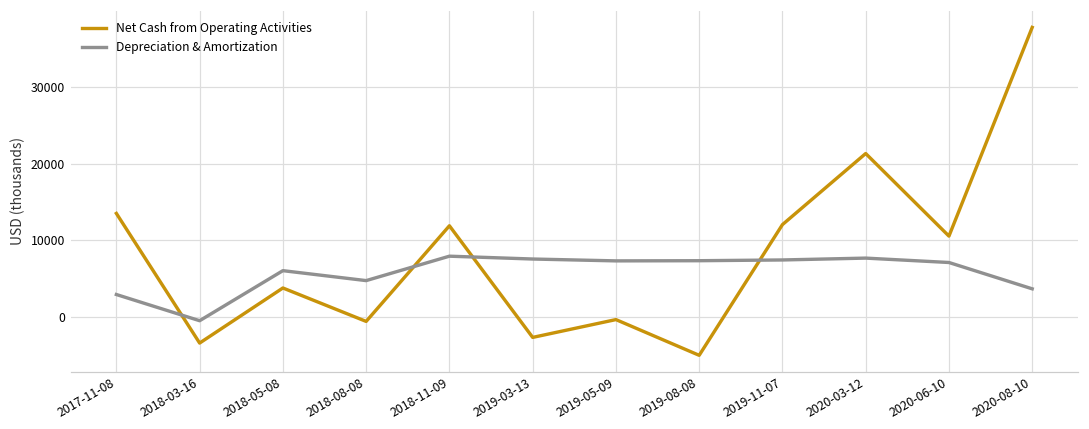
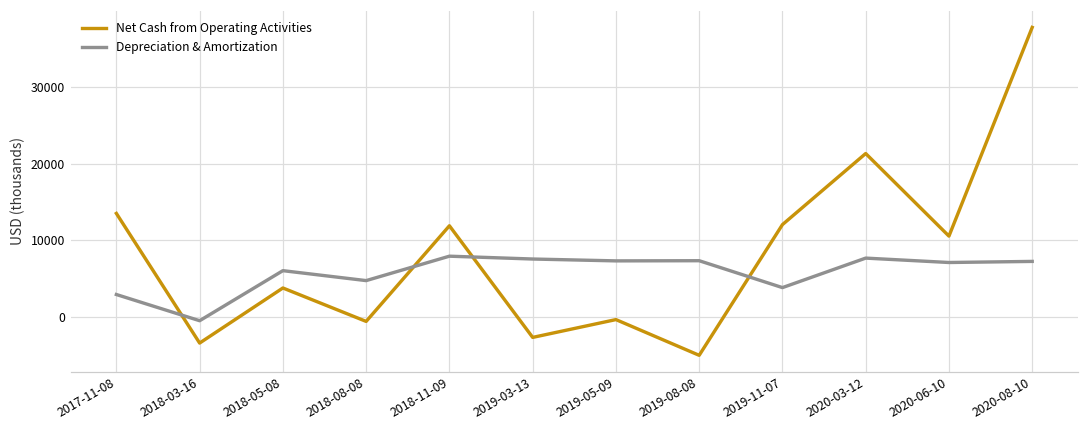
  {
    "Net Cash from Operating Activities": {
      "2017-11-08": 14000,
      "2018-03-16": -3000,
      "2018-05-08": 4000,
      "2018-08-08": -1000,
      "2018-11-09": 12000,
      "2019-03-13": -3000,
      "2019-05-09": 0,
      "2019-08-08": -5000,
      "2019-11-07": 12000,
      "2020-03-12": 21000,
      "2020-06-10": 11000,
      "2020-08-10": 38000
    },
    "Depreciation & Amortization": {
      "2017-11-08": 3000,
      "2018-03-16": -1000,
      "2018-05-08": 6000,
      "2018-08-08": 5000,
      "2018-11-09": 8000,
      "2019-03-13": 8000,
      "2019-05-09": 7000,
      "2019-08-08": 7000,
-     "2019-11-07": 7000,
+     "2019-11-07": 4000,
      "2020-03-12": 8000,
      "2020-06-10": 7000,
-     "2020-08-10": 4000
+     "2020-08-10": 7000
    }
  }
